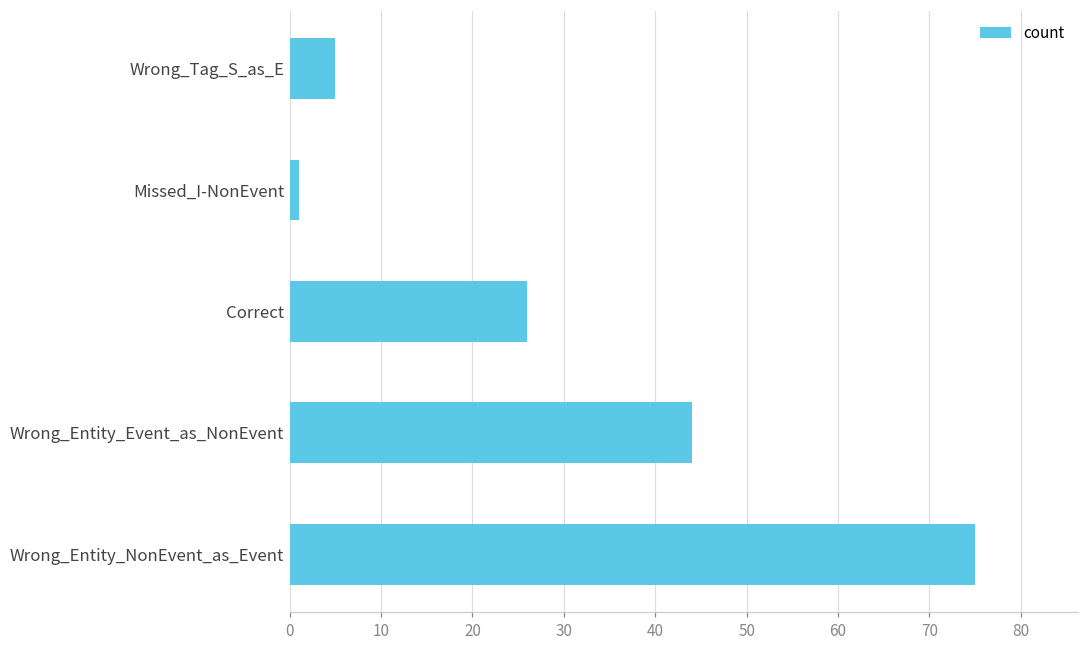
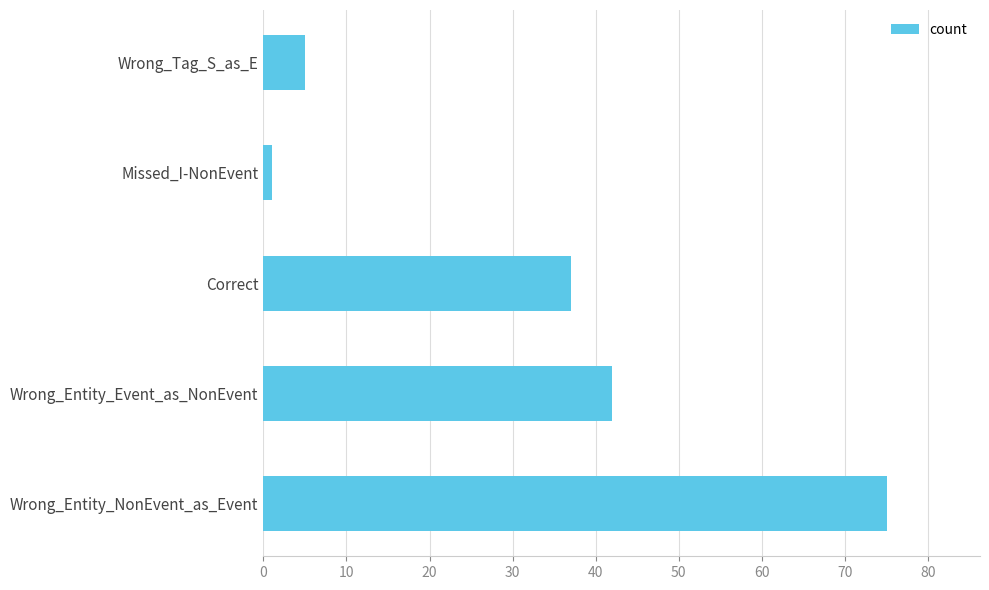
  {
    "Wrong_Tag_S_as_E": 5,
    "Missed_I-NonEvent": 1,
-   "Correct": 26,
-   "Wrong_Entity_Event_as_NonEvent": 44,
+   "Correct": 37,
+   "Wrong_Entity_Event_as_NonEvent": 42,
    "Wrong_Entity_NonEvent_as_Event": 75
  }
